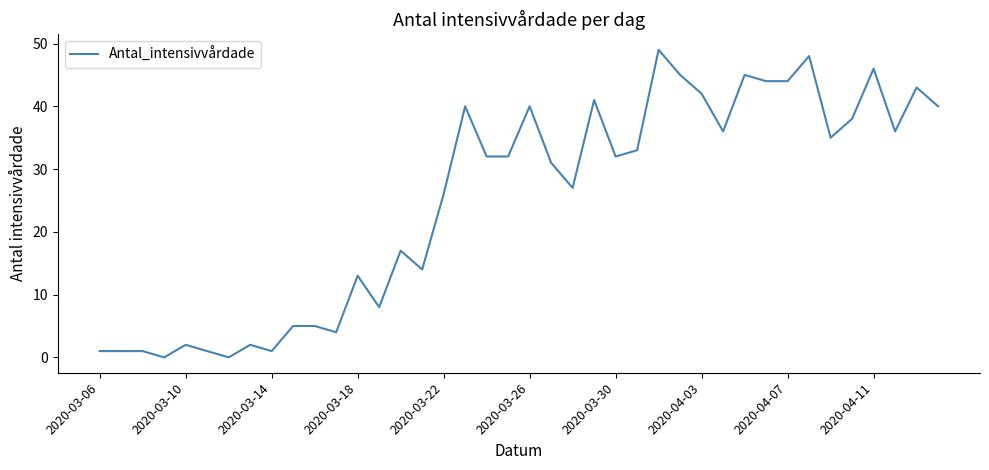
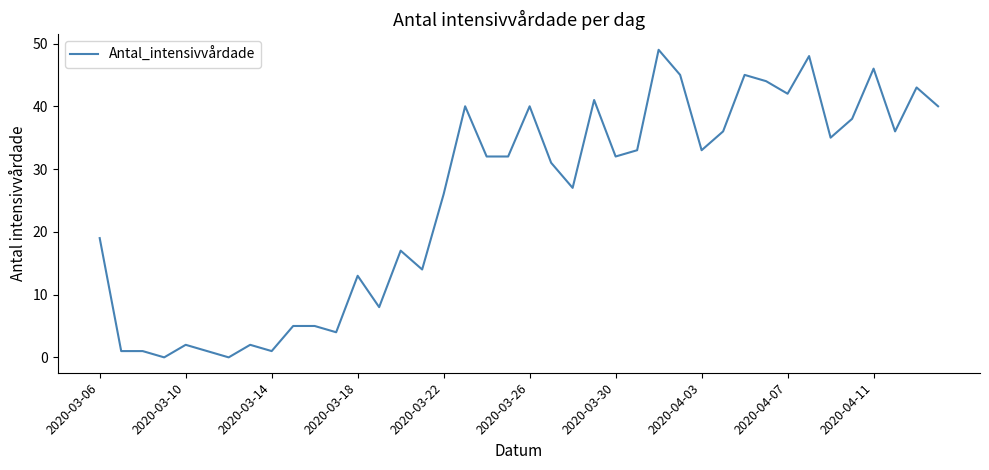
  {
-   "2020-03-06": 1,
+   "2020-03-06": 19,
    "2020-03-10": 2,
    "2020-03-14": 1,
    "2020-03-18": 13,
    "2020-03-22": 26,
    "2020-03-26": 40,
    "2020-03-30": 32,
-   "2020-04-03": 42,
-   "2020-04-07": 44,
+   "2020-04-03": 33,
+   "2020-04-07": 42,
    "2020-04-11": 46
  }
